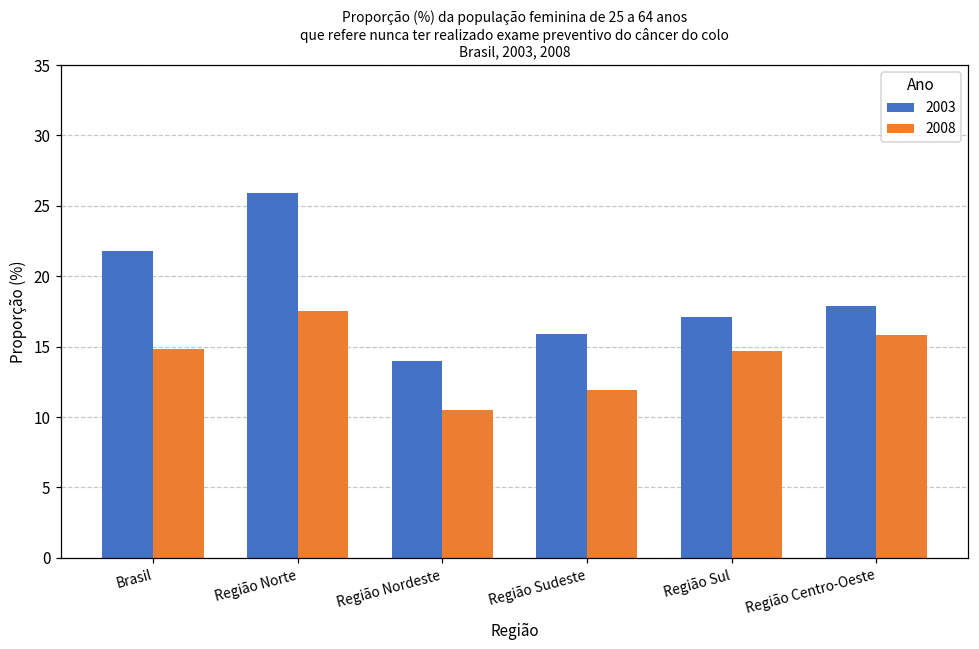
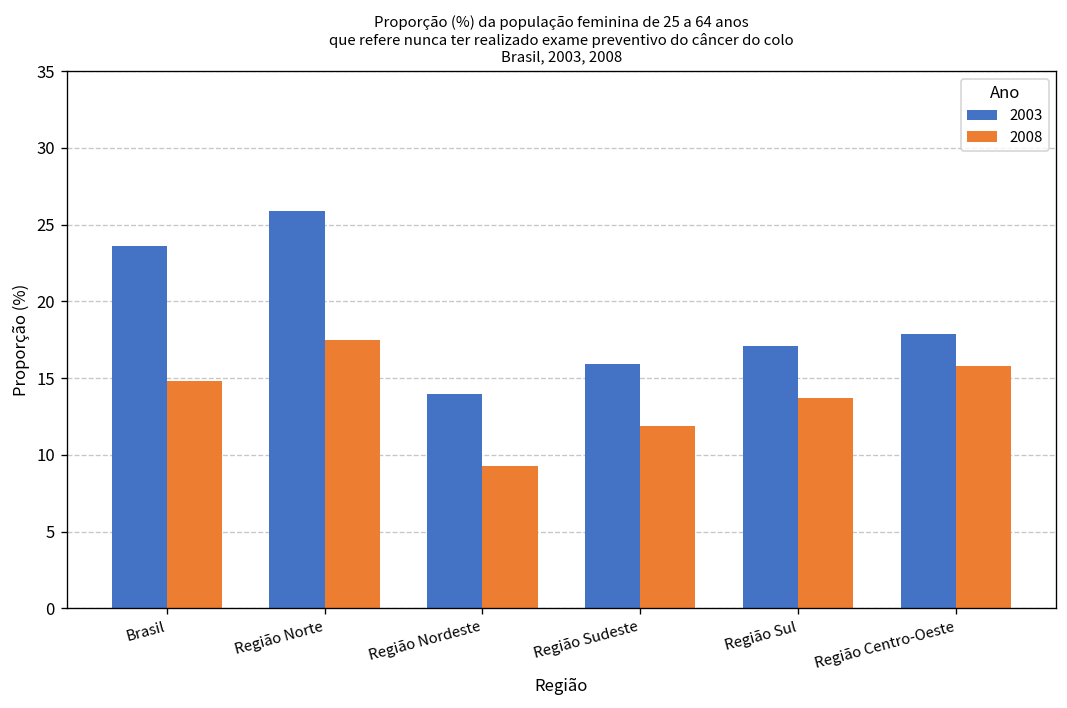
  {
    "2003": {
-     "Brasil": 21.8,
+     "Brasil": 23.6,
      "Região Norte": 25.9,
      "Região Nordeste": 14.0,
      "Região Sudeste": 15.9,
      "Região Sul": 17.1,
      "Região Centro-Oeste": 17.9
    },
    "2008": {
      "Brasil": 14.8,
      "Região Norte": 17.5,
-     "Região Nordeste": 10.5,
+     "Região Nordeste": 9.3,
      "Região Sudeste": 11.9,
-     "Região Sul": 14.7,
+     "Região Sul": 13.7,
      "Região Centro-Oeste": 15.8
    }
  }
